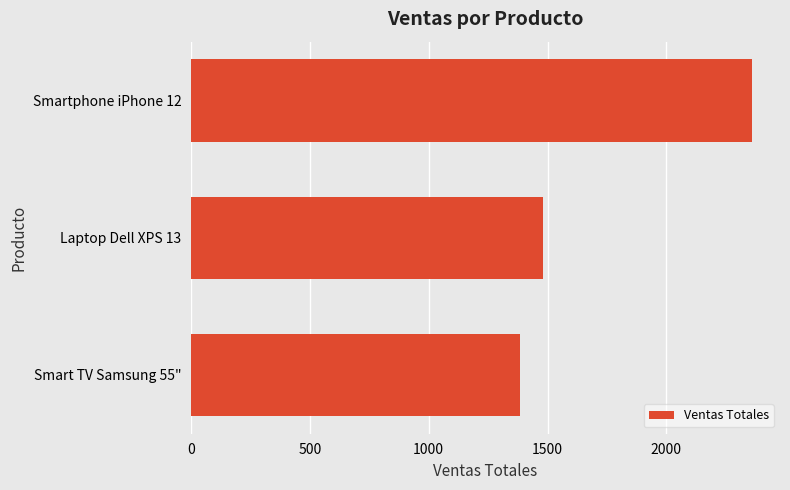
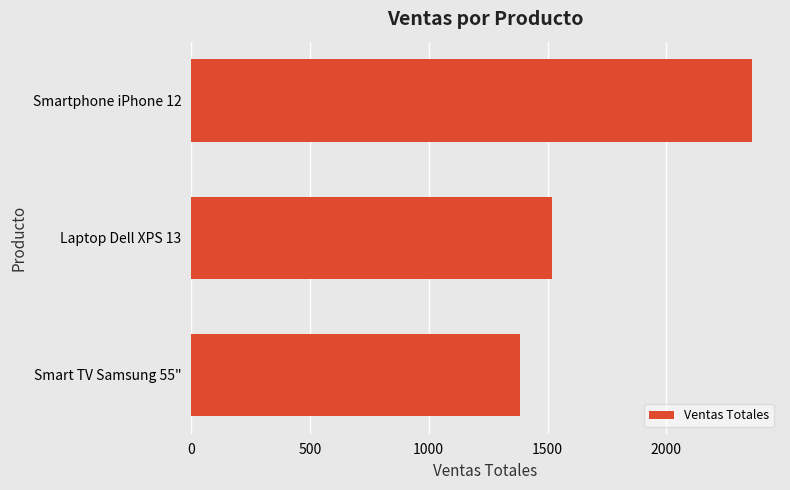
  {
    "Smartphone iPhone 12": 2360,
-   "Laptop Dell XPS 13": 1480,
+   "Laptop Dell XPS 13": 1520,
    "Smart TV Samsung 55\"": 1390
  }
